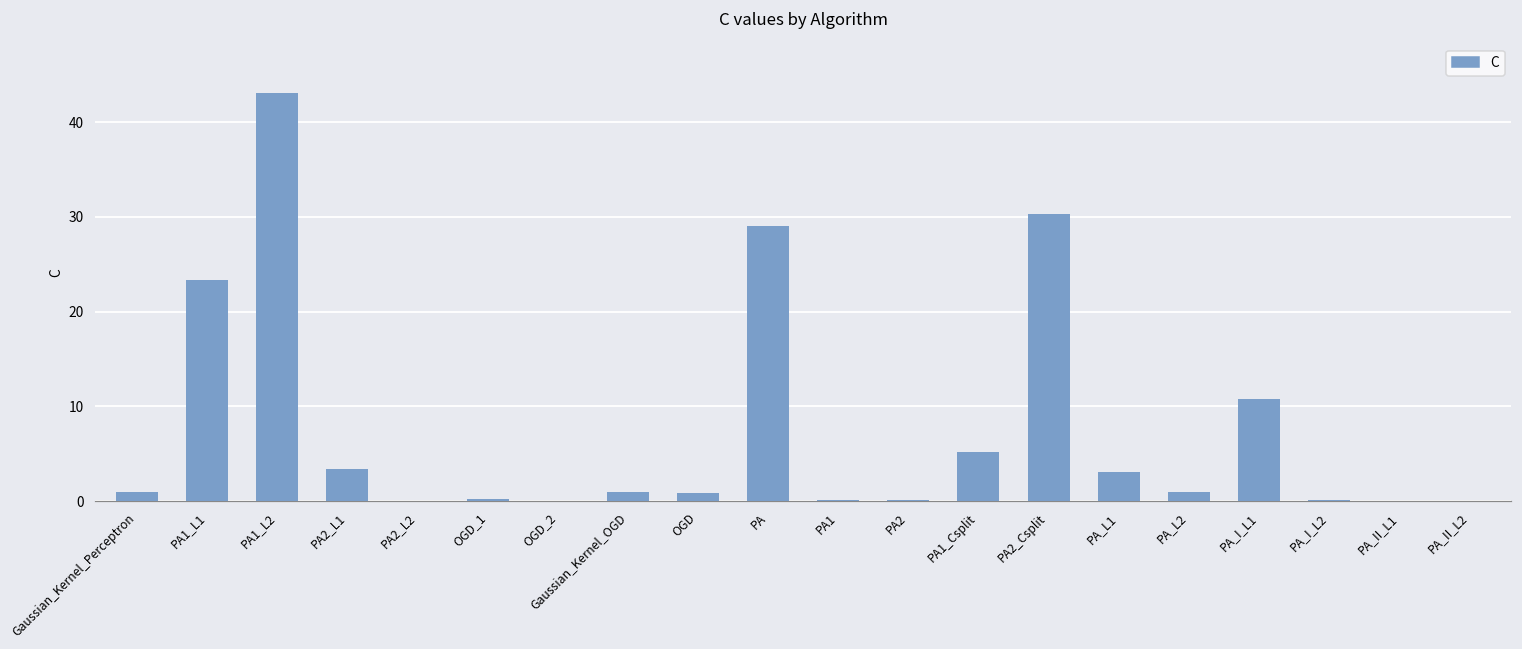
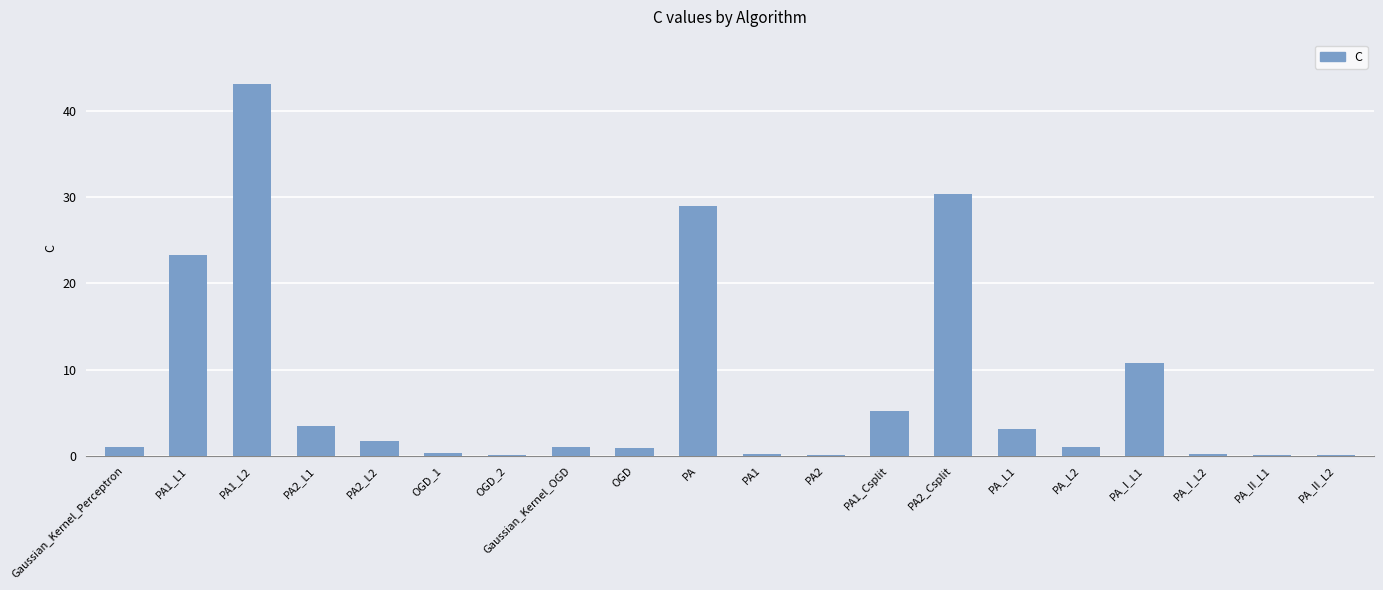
  {
    "Gaussian_Kernel_Perceptron": 1,
    "PA1_L1": 23,
    "PA1_L2": 43,
    "PA2_L1": 3,
-   "PA2_L2": 0,
+   "PA2_L2": 2,
    "OGD_1": 0,
    "Gaussian_Kernel_OGD": 1,
    "OGD": 1,
    "PA": 29,
    "PA1_Csplit": 5,
    "PA2_Csplit": 30,
    "PA_L1": 3,
    "PA_L2": 1,
    "PA_I_L1": 11
  }
